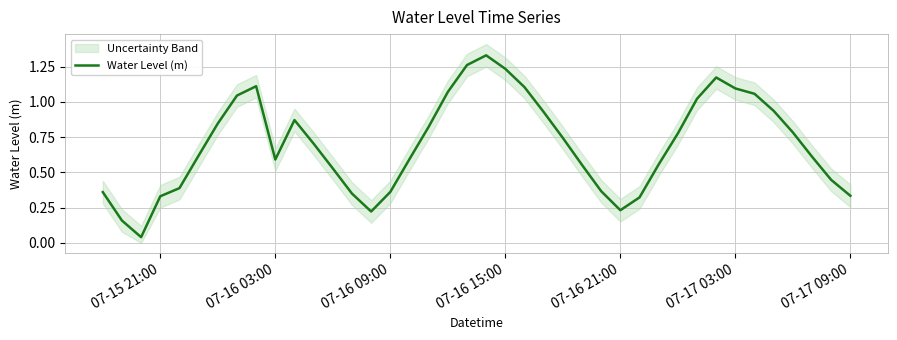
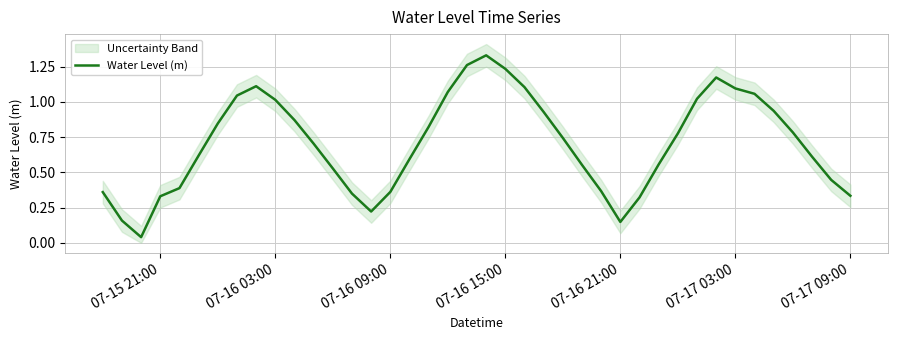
  {
    "Water Level (m)": {
      "07-15 21:00": 0.33,
-     "07-16 03:00": 0.59,
+     "07-16 03:00": 1.01,
      "07-16 09:00": 0.36,
      "07-16 15:00": 1.23,
-     "07-16 21:00": 0.23,
+     "07-16 21:00": 0.15,
      "07-17 03:00": 1.10,
      "07-17 09:00": 0.33
    }
  }
